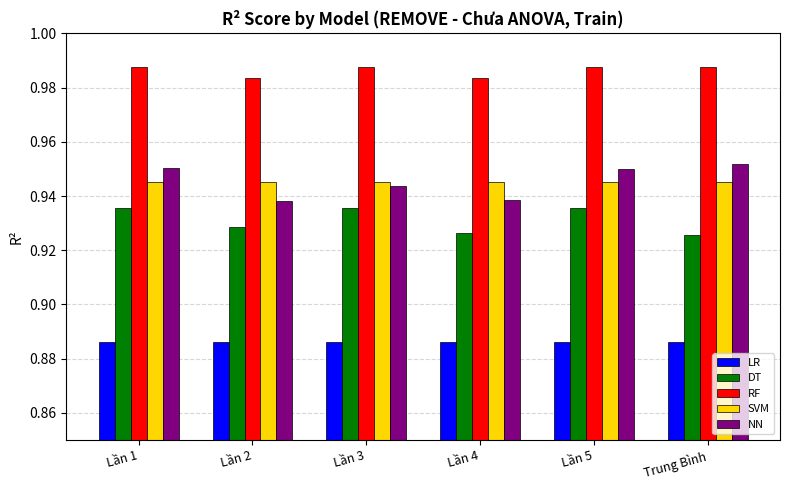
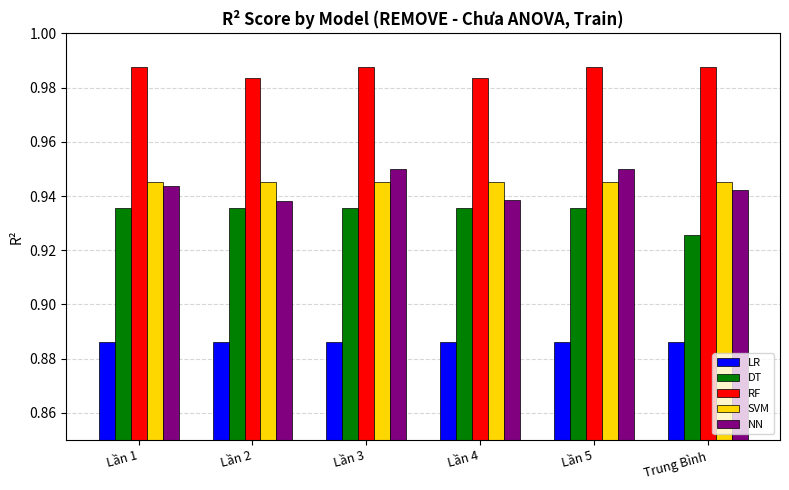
  {
    "LR": {
      "Lần 1": 0.886,
      "Lần 2": 0.886,
      "Lần 3": 0.886,
      "Lần 4": 0.886,
      "Lần 5": 0.886,
      "Trung Bình": 0.886
    },
    "DT": {
      "Lần 1": 0.936,
-     "Lần 2": 0.928,
+     "Lần 2": 0.936,
      "Lần 3": 0.936,
-     "Lần 4": 0.926,
+     "Lần 4": 0.936,
      "Lần 5": 0.936,
      "Trung Bình": 0.926
    },
    "RF": {
      "Lần 1": 0.987,
      "Lần 2": 0.984,
      "Lần 3": 0.988,
      "Lần 4": 0.984,
      "Lần 5": 0.988,
      "Trung Bình": 0.987
    },
    "SVM": {
      "Lần 1": 0.945,
      "Lần 2": 0.945,
      "Lần 3": 0.945,
      "Lần 4": 0.945,
      "Lần 5": 0.945,
      "Trung Bình": 0.945
    },
    "NN": {
-     "Lần 1": 0.951,
+     "Lần 1": 0.944,
      "Lần 2": 0.938,
-     "Lần 3": 0.944,
+     "Lần 3": 0.950,
      "Lần 4": 0.939,
      "Lần 5": 0.950,
-     "Trung Bình": 0.952
+     "Trung Bình": 0.942
    }
  }
